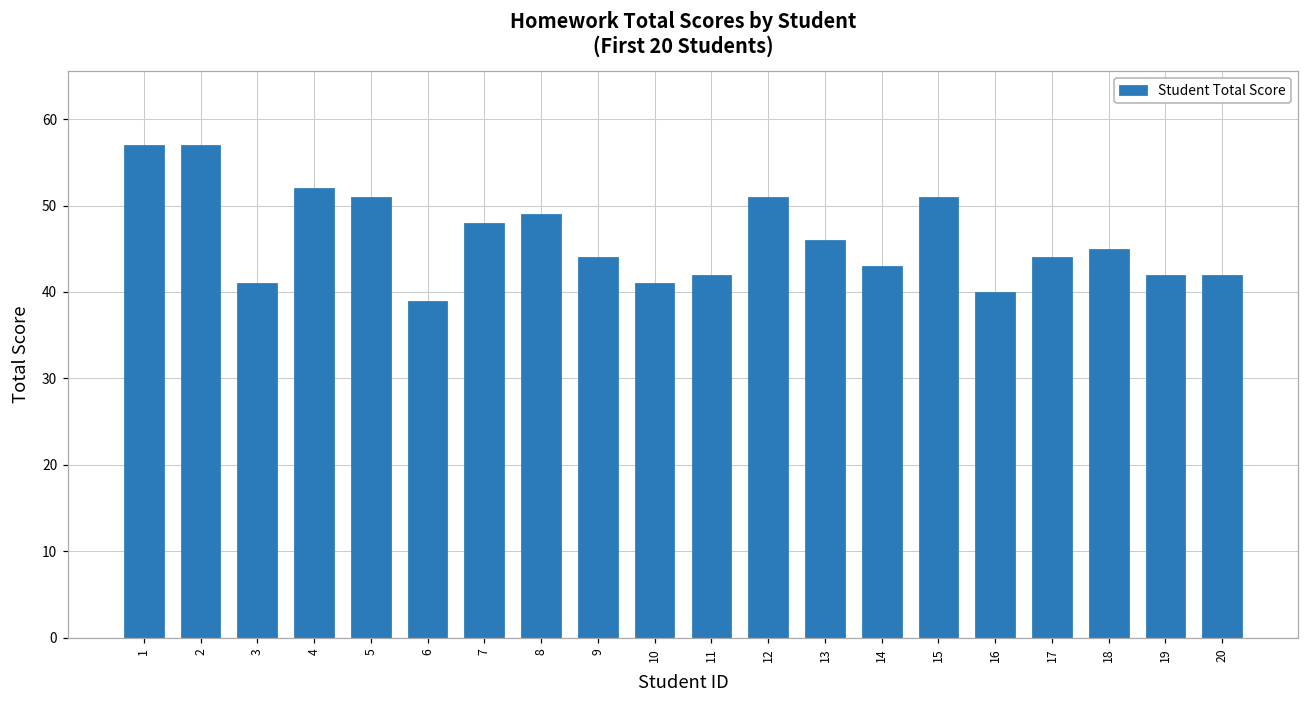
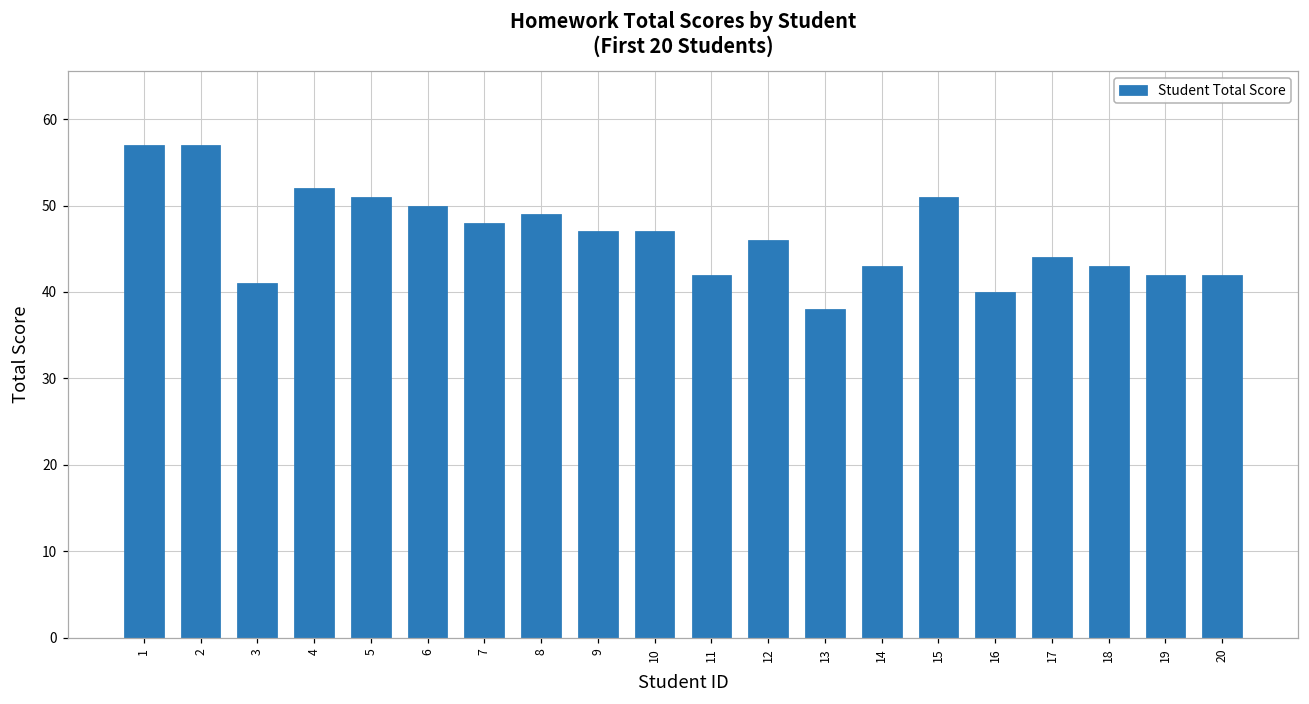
  {
    "1": 57,
    "2": 57,
    "3": 41,
    "4": 52,
    "5": 51,
-   "6": 39,
+   "6": 50,
    "7": 48,
    "8": 49,
-   "9": 44,
-   "10": 41,
+   "9": 47,
+   "10": 47,
    "11": 42,
-   "12": 51,
-   "13": 46,
+   "12": 46,
+   "13": 38,
    "14": 43,
    "15": 51,
    "16": 40,
    "17": 44,
-   "18": 45,
+   "18": 43,
    "19": 42,
    "20": 42
  }
